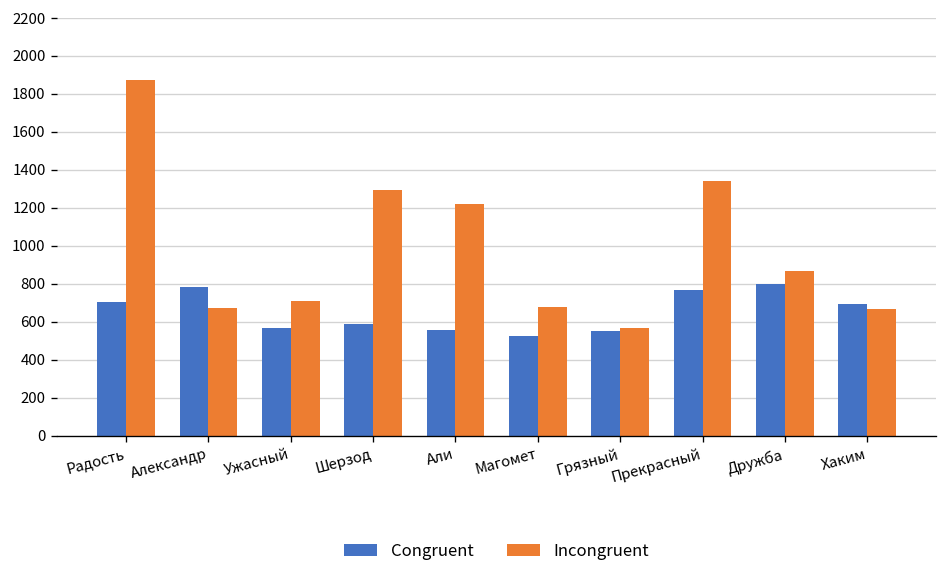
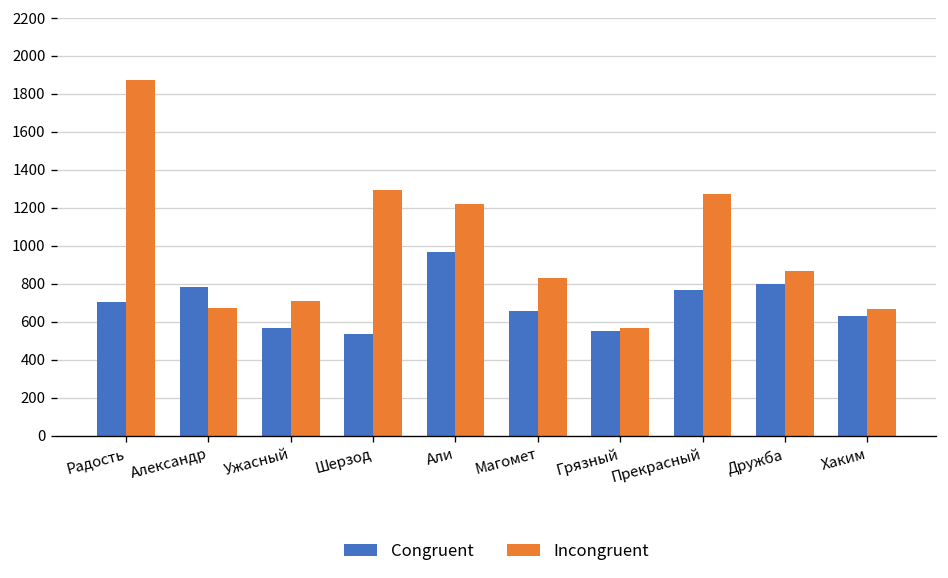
  {
    "Congruent": {
      "Радость": 700,
      "Александр": 780,
      "Ужасный": 570,
-     "Шерзод": 590,
-     "Али": 550,
-     "Магомет": 520,
+     "Шерзод": 540,
+     "Али": 970,
+     "Магомет": 660,
      "Грязный": 550,
      "Прекрасный": 770,
      "Дружба": 800,
-     "Хаким": 690
+     "Хаким": 630
    },
    "Incongruent": {
      "Радость": 1870,
      "Александр": 670,
      "Ужасный": 710,
      "Шерзод": 1290,
      "Али": 1220,
-     "Магомет": 680,
+     "Магомет": 830,
      "Грязный": 570,
-     "Прекрасный": 1340,
+     "Прекрасный": 1270,
      "Дружба": 870,
      "Хаким": 670
    }
  }
